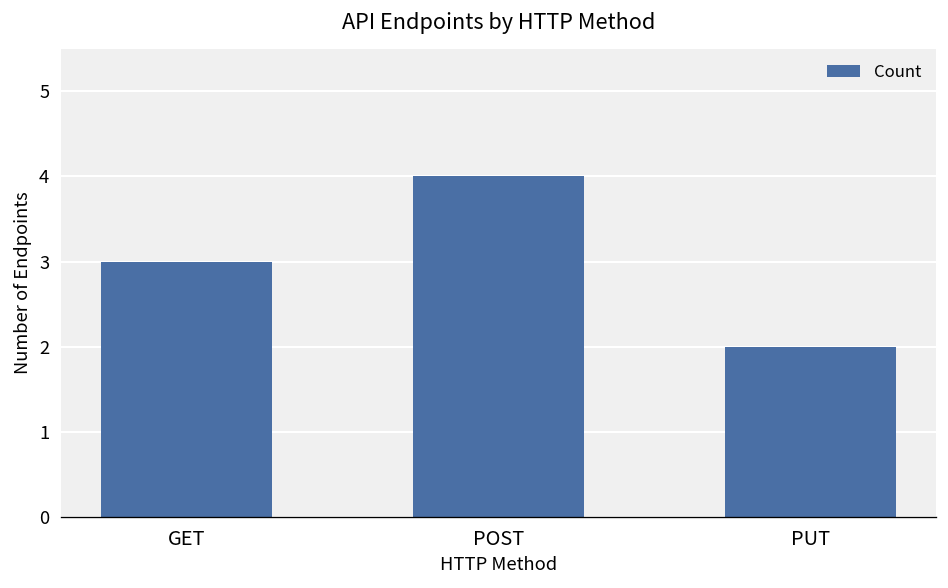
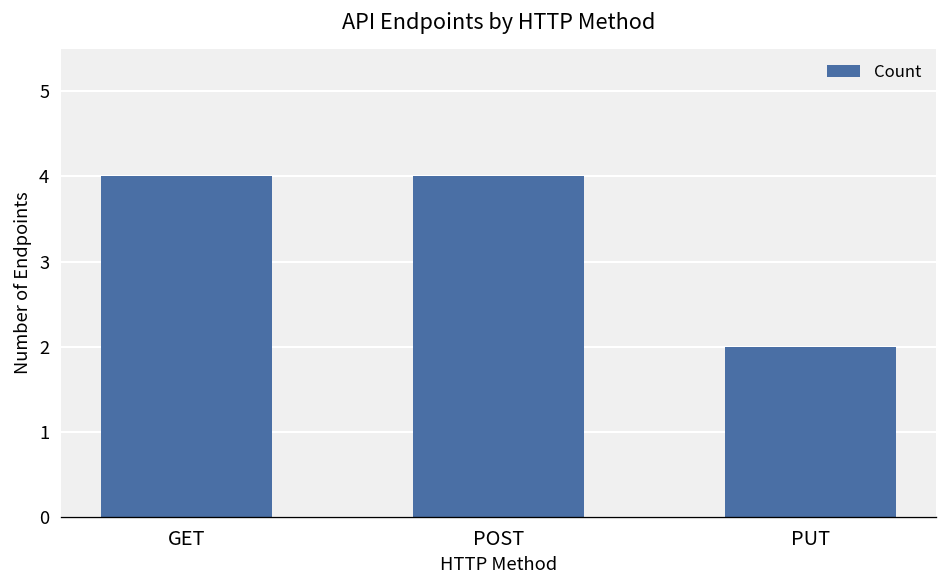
  {
-   "GET": 3,
+   "GET": 4,
    "POST": 4,
    "PUT": 2
  }
